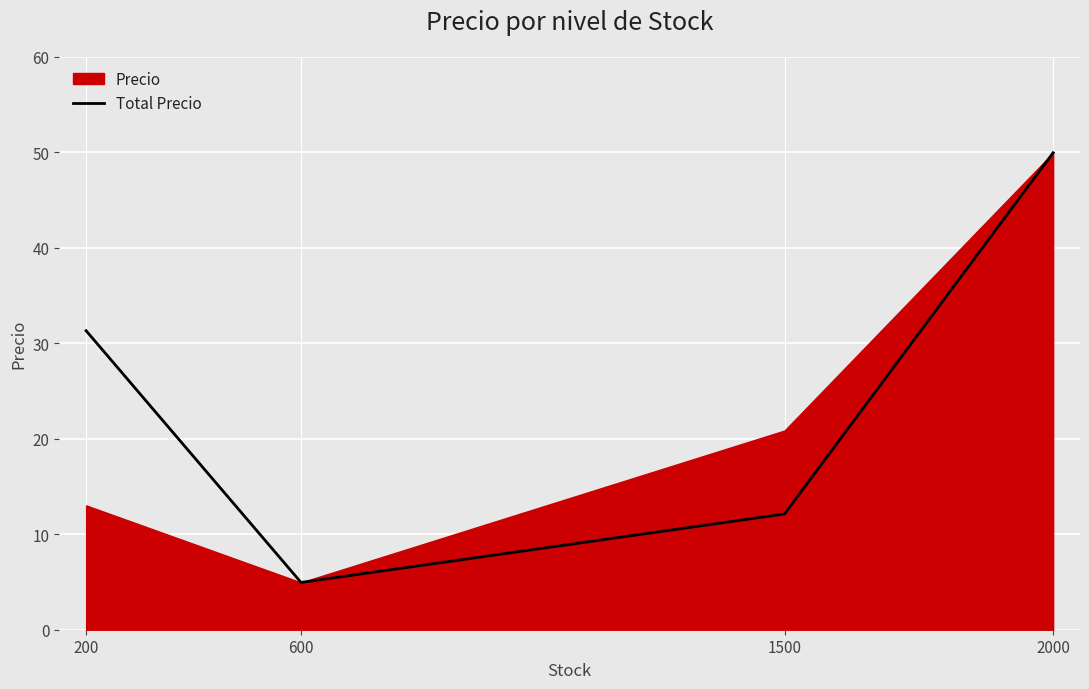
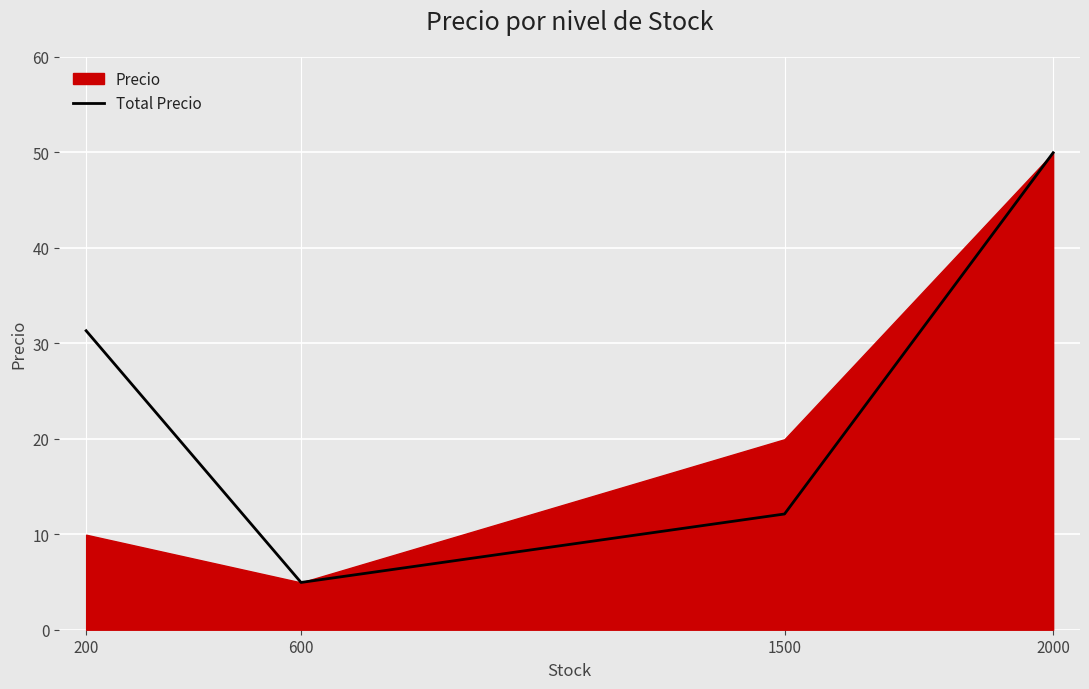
  {
    "Precio": {
-     "200": 13,
-     "1500": 21
+     "200": 10,
+     "1500": 20
    },
    "Total Precio": {
      "200": 31,
      "1500": 12
    }
  }
